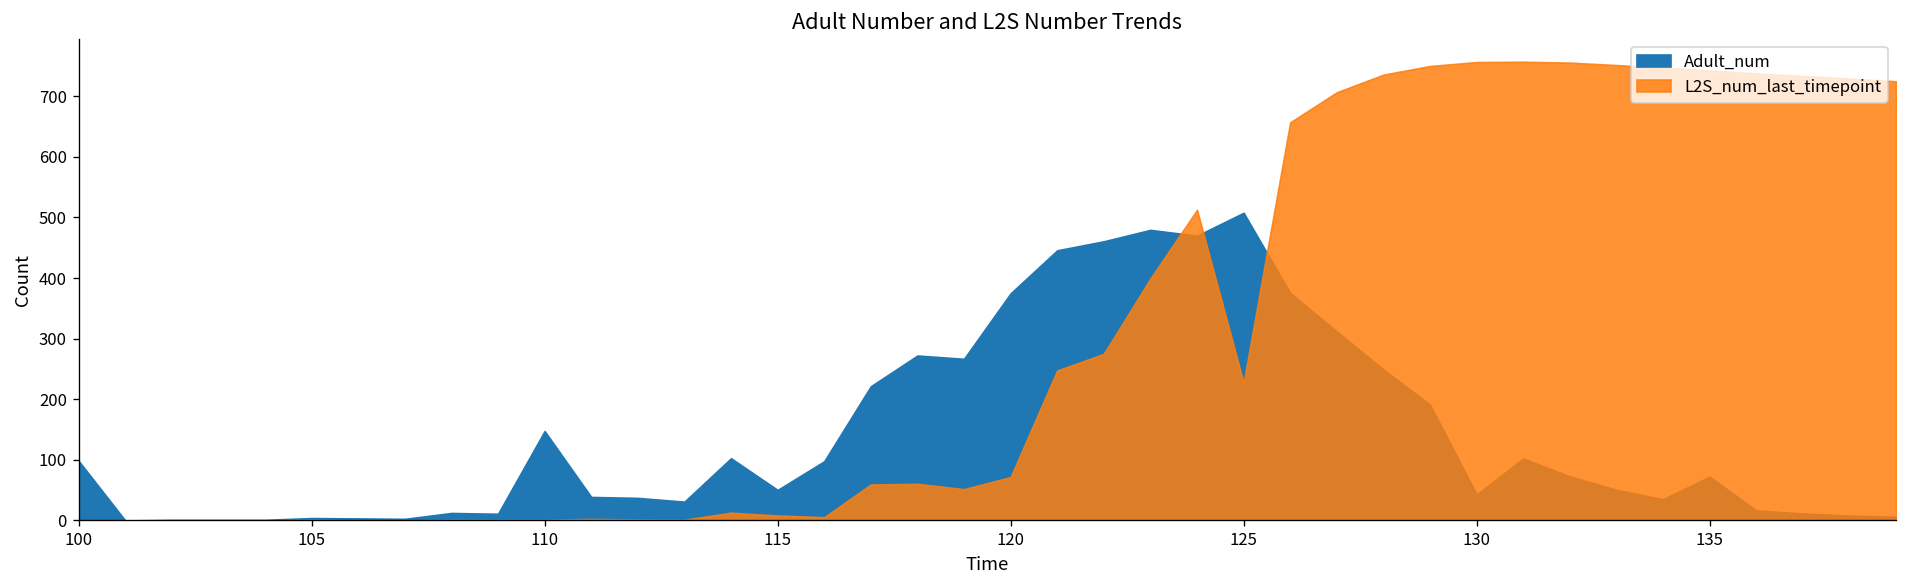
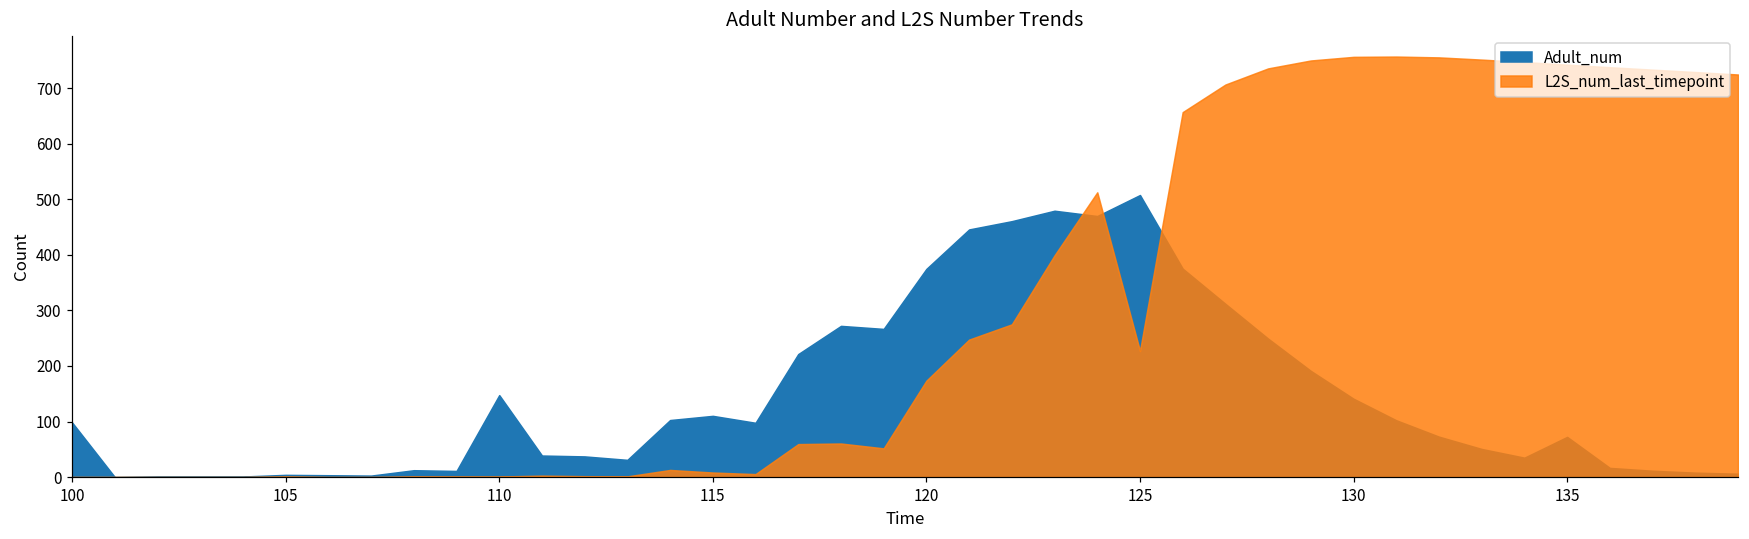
  {
    "Adult_num": {
      "100": 100,
      "110": 150,
-     "115": 50,
+     "115": 110,
      "120": 370,
      "125": 510,
-     "130": 40,
+     "130": 140,
      "135": 70
    },
    "L2S_num_last_timepoint": {
      "100": 0,
      "115": 10,
-     "120": 70,
+     "120": 170,
      "125": 230,
      "130": 760
    }
  }
